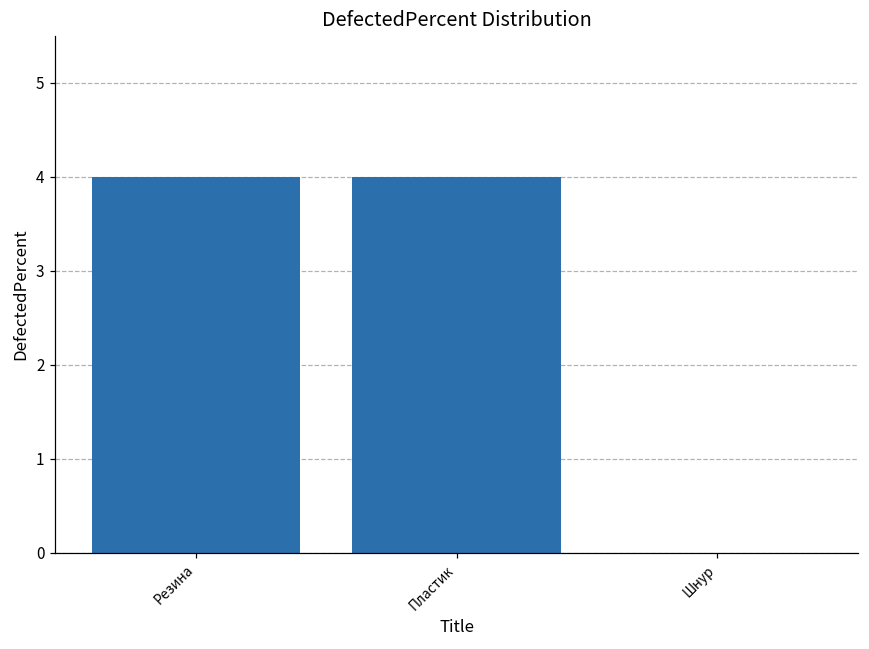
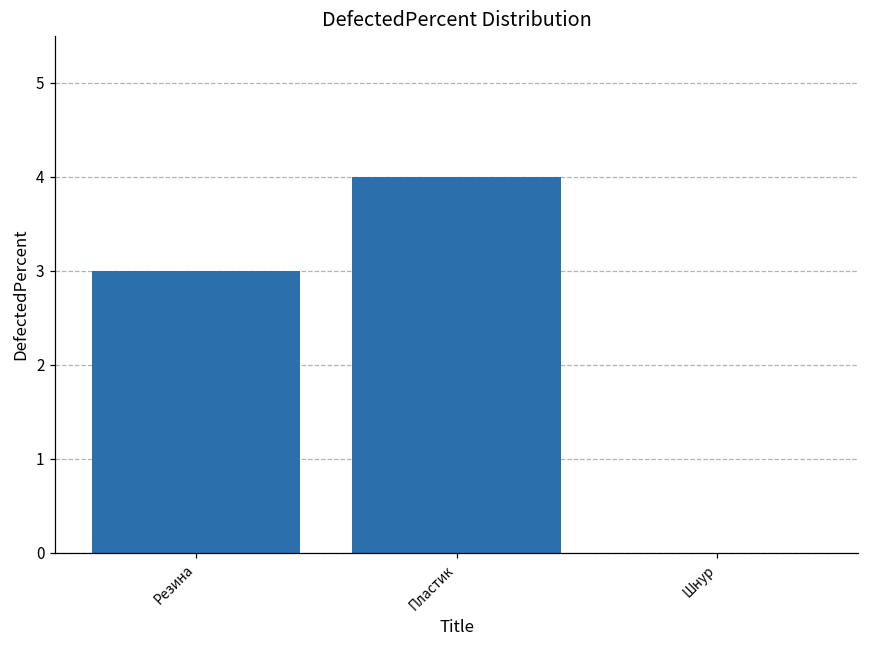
  {
-   "Резина": 4,
+   "Резина": 3,
    "Пластик": 4,
    "Шнур": 0
  }
